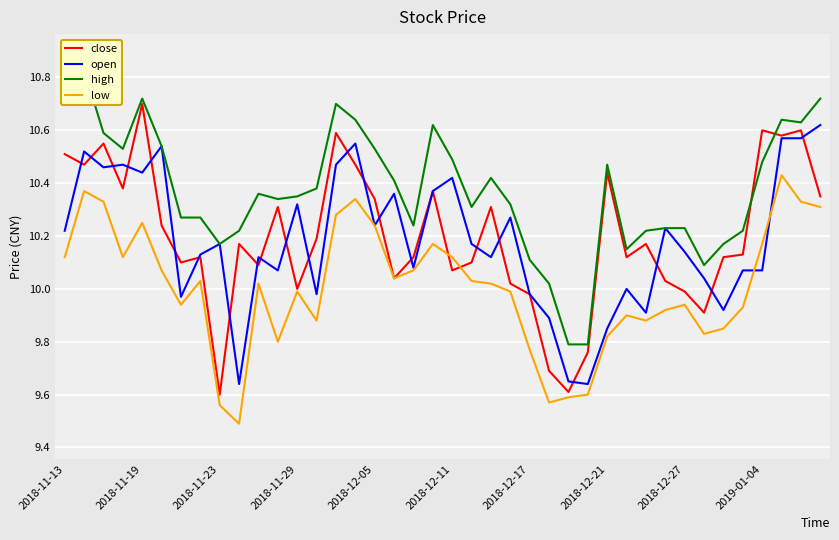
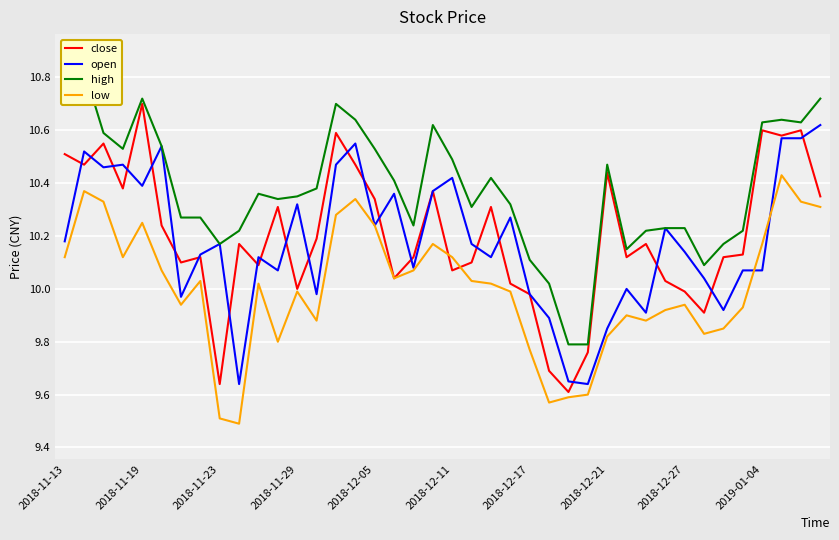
  {
    "close": {
      "2018-11-13": 10.51,
      "2018-11-19": 10.70,
-     "2018-11-23": 9.60,
+     "2018-11-23": 9.64,
      "2018-11-29": 10.00,
      "2018-12-05": 10.34,
      "2018-12-11": 10.07,
      "2018-12-21": 10.44,
      "2018-12-27": 9.99,
      "2019-01-04": 10.60
    },
    "open": {
-     "2018-11-13": 10.22,
-     "2018-11-19": 10.44,
+     "2018-11-13": 10.18,
+     "2018-11-19": 10.39,
      "2018-11-29": 10.32,
      "2018-12-11": 10.42,
      "2018-12-21": 9.85,
      "2018-12-27": 10.14,
      "2019-01-04": 10.07
    },
    "high": {
      "2018-11-19": 10.72,
      "2018-11-29": 10.35,
      "2018-12-05": 10.53,
      "2018-12-11": 10.49,
      "2018-12-17": 10.11,
      "2018-12-21": 10.47,
      "2018-12-27": 10.23,
-     "2019-01-04": 10.48
+     "2019-01-04": 10.63
    },
    "low": {
      "2018-11-13": 10.12,
      "2018-11-19": 10.25,
-     "2018-11-23": 9.56,
+     "2018-11-23": 9.51,
      "2018-11-29": 9.99,
      "2018-12-11": 10.12,
      "2018-12-17": 9.77,
      "2018-12-21": 9.82,
      "2018-12-27": 9.94,
      "2019-01-04": 10.17
    }
  }
